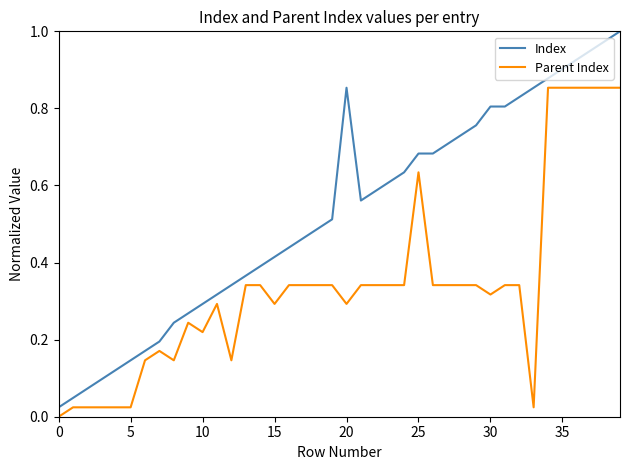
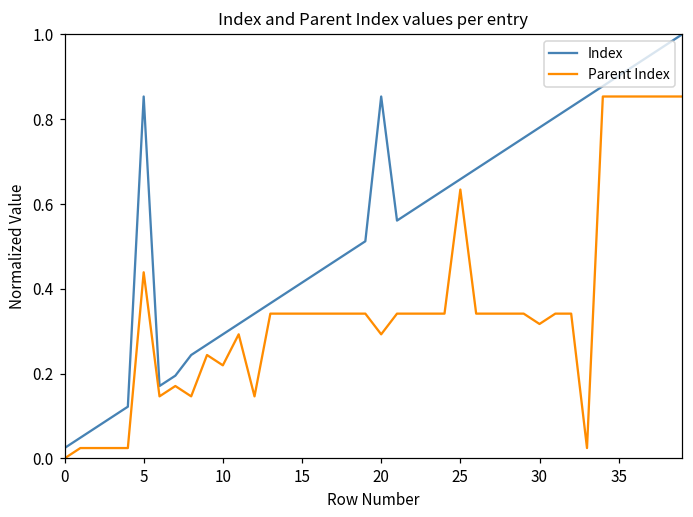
  {
    "Index": {
      "0": 0.02,
-     "5": 0.15,
+     "5": 0.85,
      "10": 0.29,
      "15": 0.41,
      "20": 0.85,
-     "25": 0.68,
-     "30": 0.80
+     "25": 0.66,
+     "30": 0.78
    },
    "Parent Index": {
      "0": 0.00,
-     "5": 0.02,
+     "5": 0.44,
      "10": 0.22,
-     "15": 0.29,
+     "15": 0.34,
      "20": 0.29,
      "25": 0.63,
      "30": 0.32,
      "35": 0.85
    }
  }
